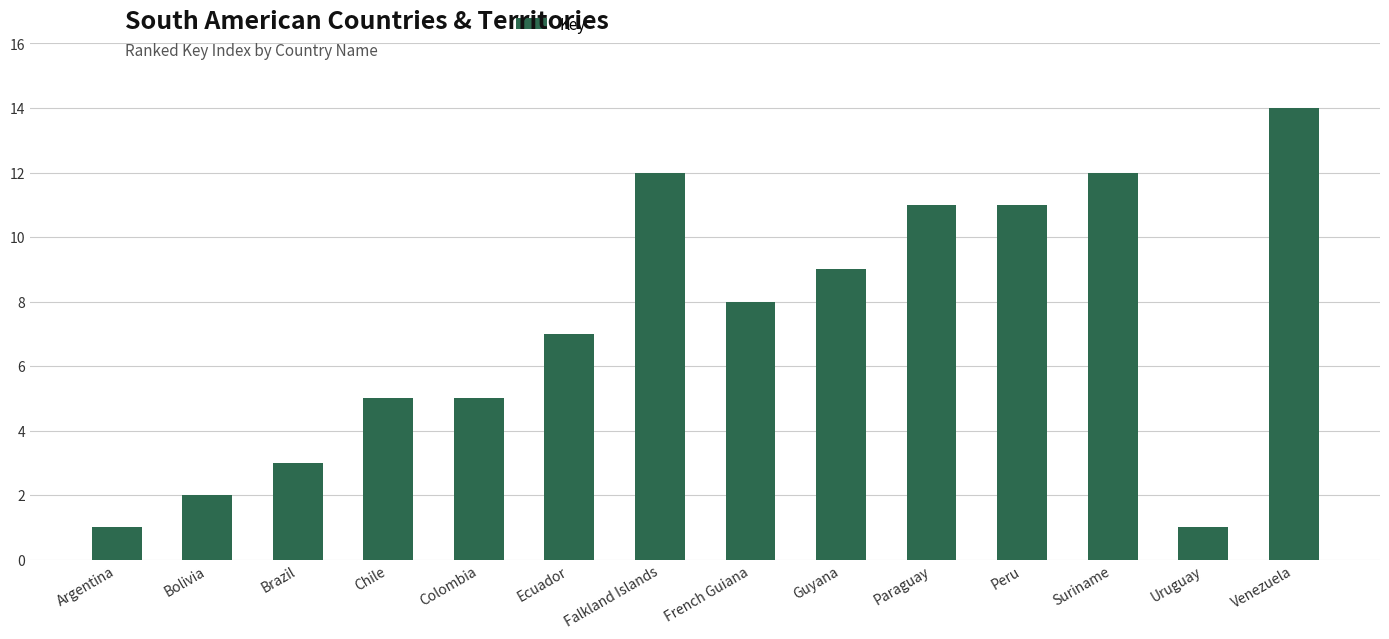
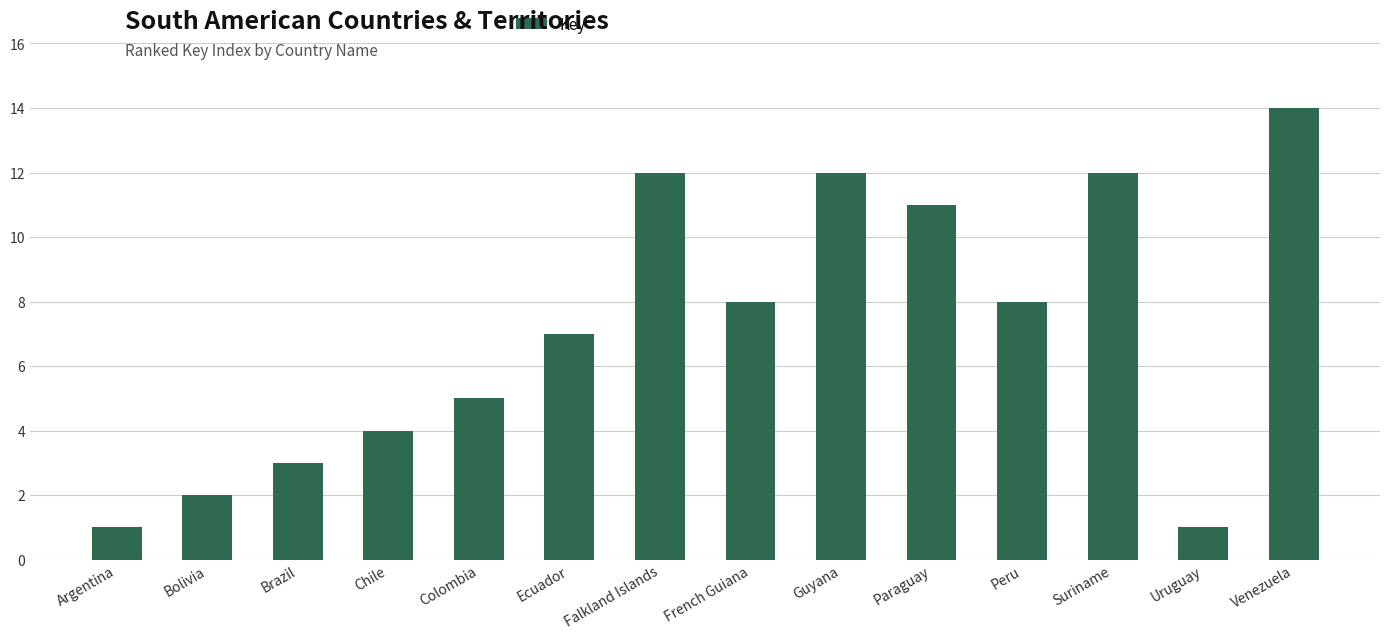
  {
    "Argentina": 1,
    "Bolivia": 2,
    "Brazil": 3,
-   "Chile": 5,
+   "Chile": 4,
    "Colombia": 5,
    "Ecuador": 7,
    "Falkland Islands": 12,
    "French Guiana": 8,
-   "Guyana": 9,
+   "Guyana": 12,
    "Paraguay": 11,
-   "Peru": 11,
+   "Peru": 8,
    "Suriname": 12,
    "Uruguay": 1,
    "Venezuela": 14
  }
